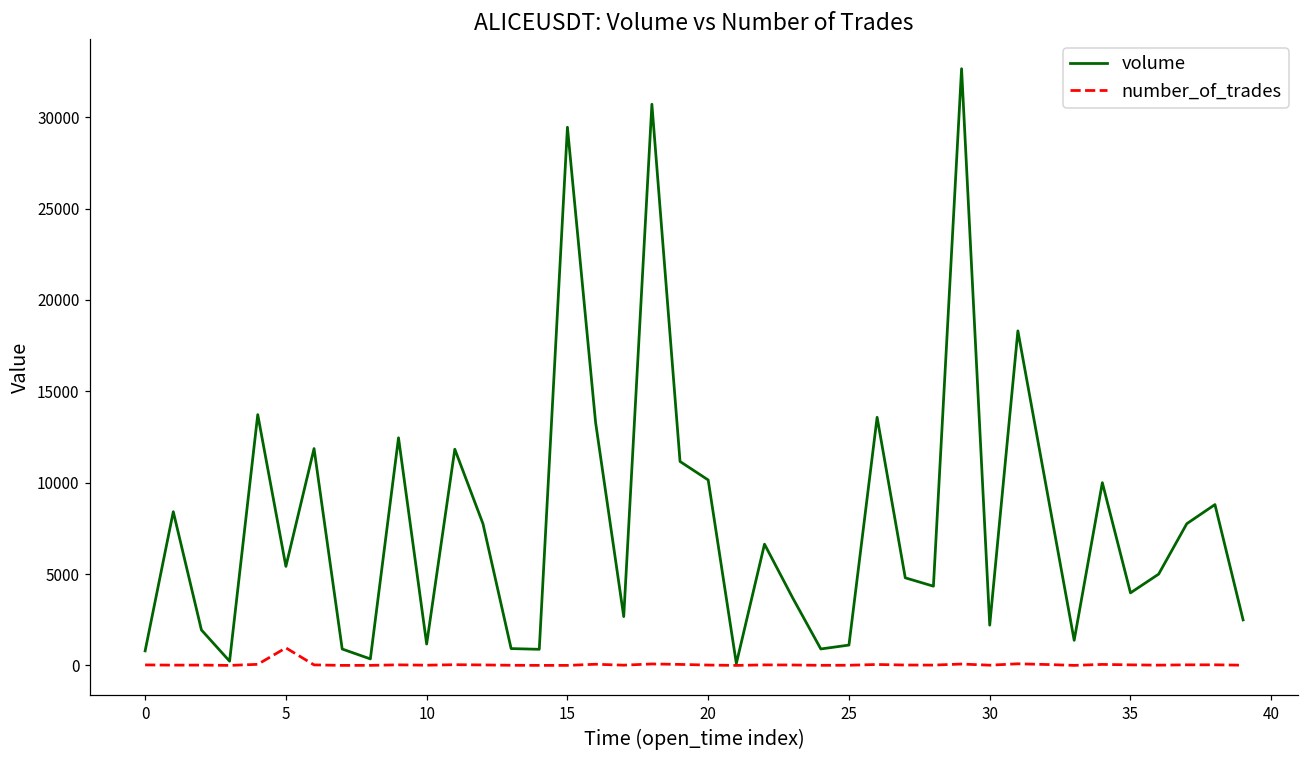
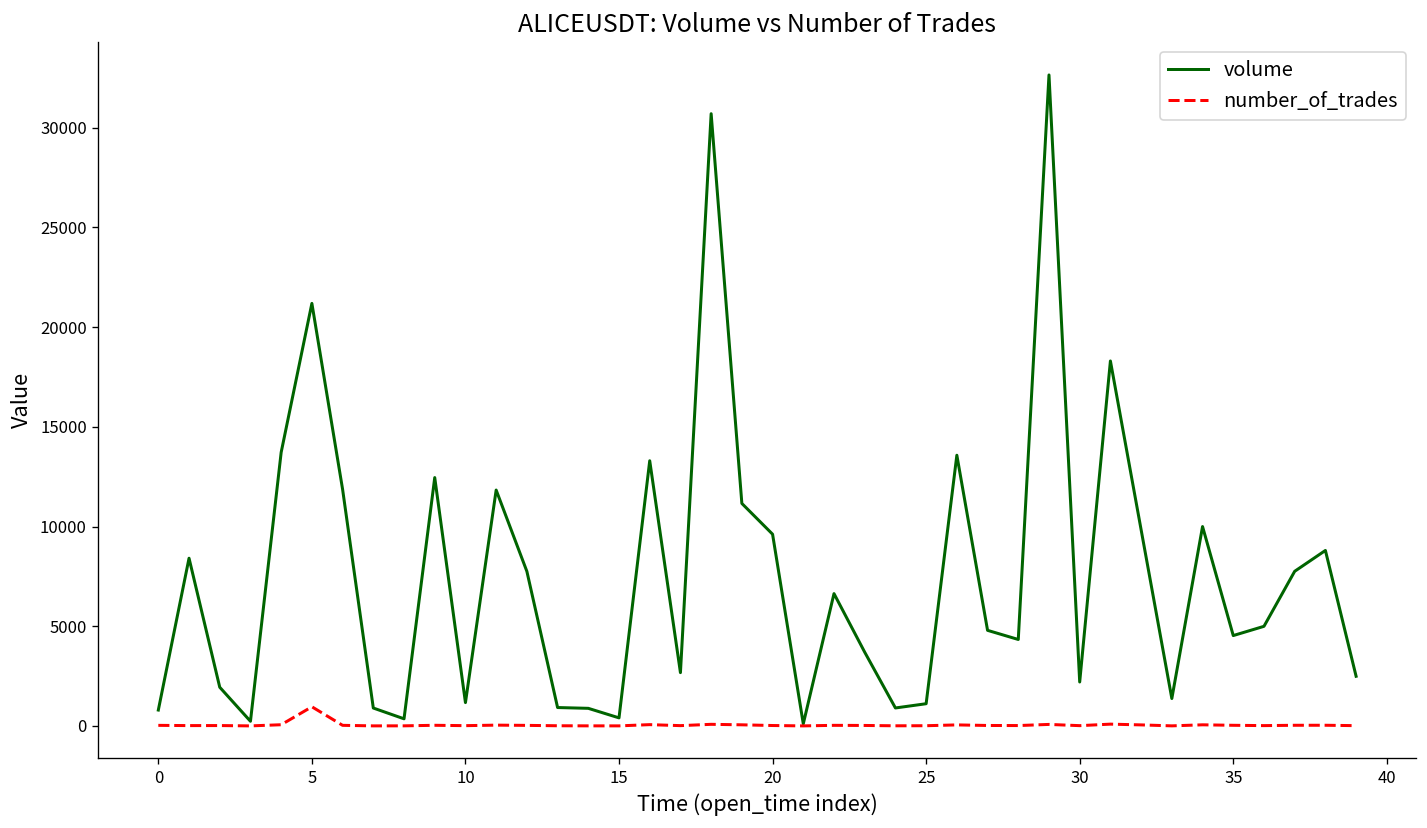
  {
    "volume": {
      "0": 800,
-     "5": 5400,
+     "5": 21200,
      "10": 1200,
-     "15": 29400,
-     "20": 10100,
+     "15": 400,
+     "20": 9600,
      "25": 1100,
      "30": 2200,
-     "35": 4000
+     "35": 4500
    },
    "number_of_trades": {
      "0": 0,
      "5": 1000,
      "10": 0,
      "15": 0,
      "20": 0,
      "25": 0,
      "30": 0,
      "35": 0
    }
  }
